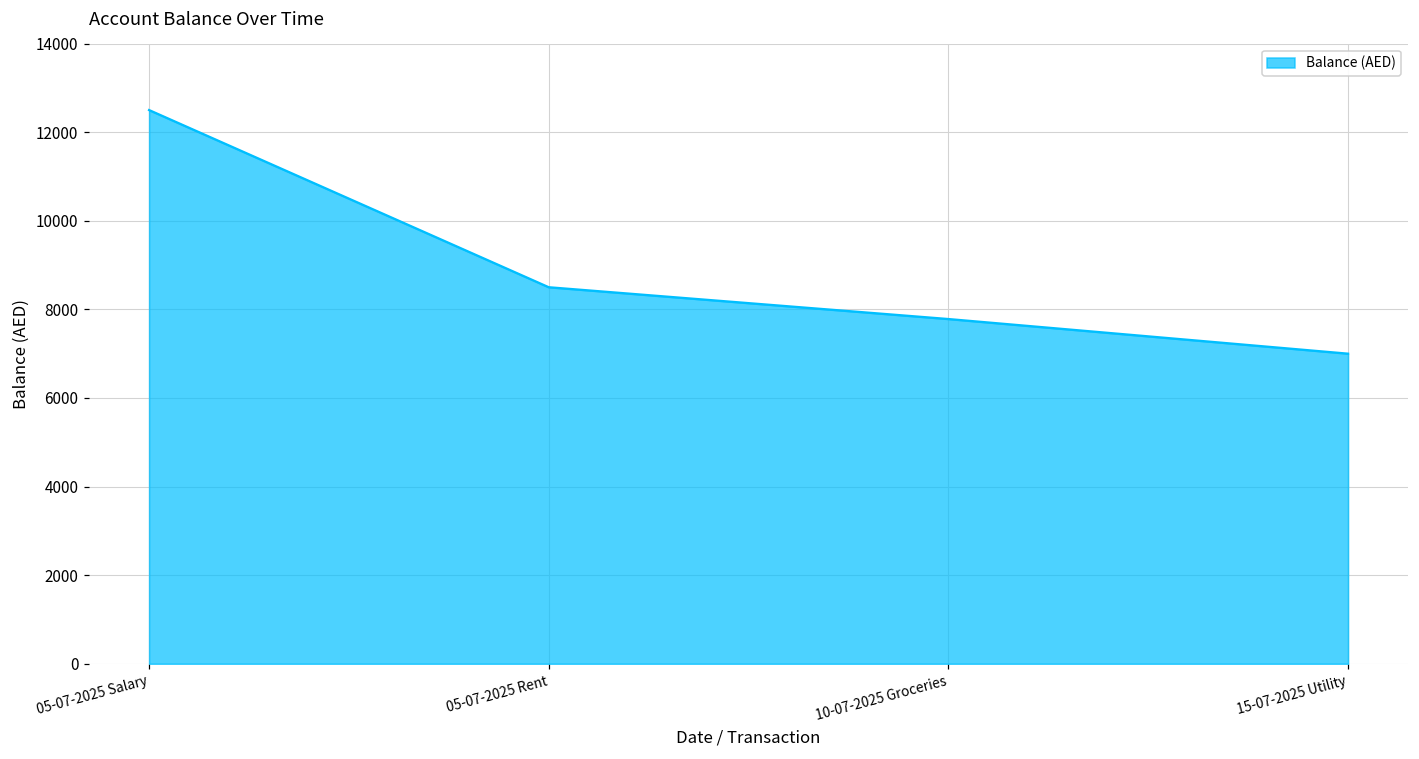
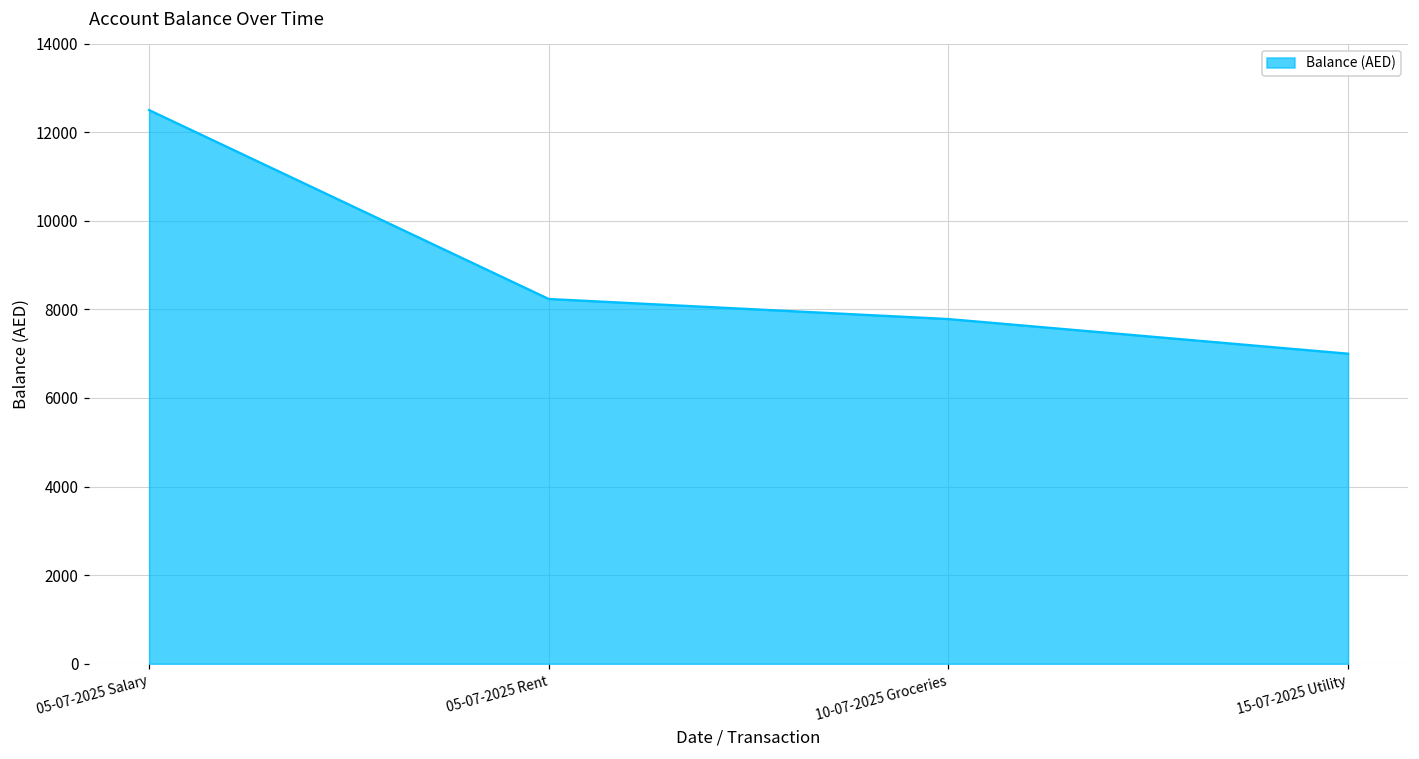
  {
    "05-07-2025 Salary": 12500,
-   "05-07-2025 Rent": 8500,
+   "05-07-2025 Rent": 8200,
    "10-07-2025 Groceries": 7800,
    "15-07-2025 Utility": 7000
  }
